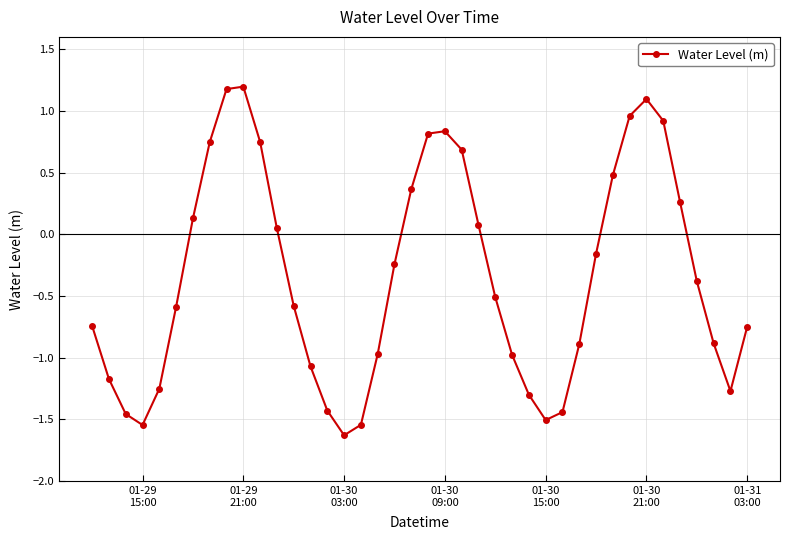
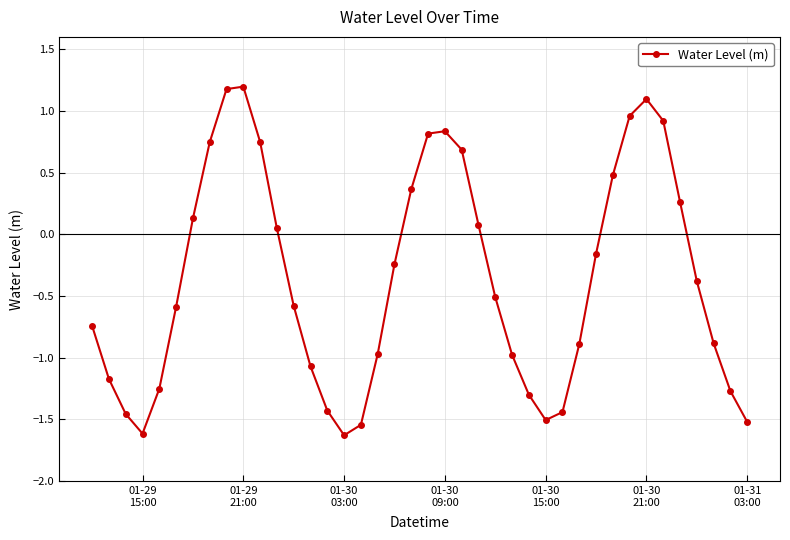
  {
-   "01-29 15:00": -1.54,
+   "01-29 15:00": -1.61,
    "01-29 21:00": 1.20,
    "01-30 03:00": -1.63,
    "01-30 09:00": 0.84,
    "01-30 15:00": -1.50,
    "01-30 21:00": 1.10,
-   "01-31 03:00": -0.75
+   "01-31 03:00": -1.52
  }
